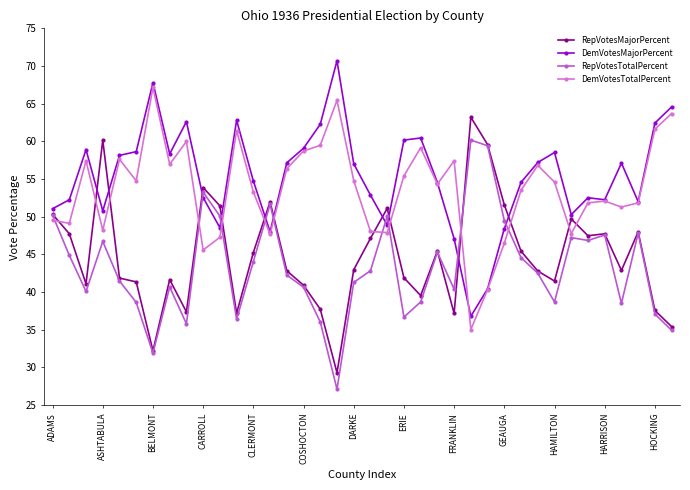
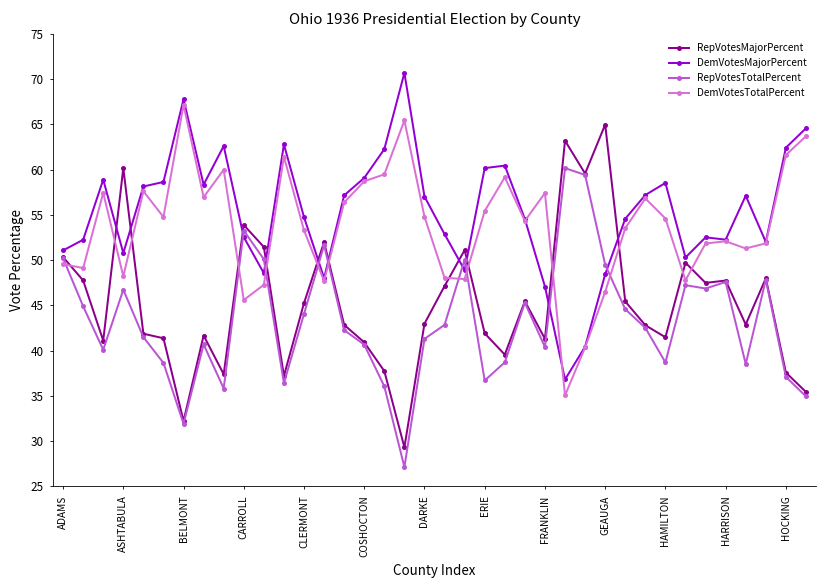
  {
    "RepVotesMajorPercent": {
      "ASHTABULA": 60,
      "CARROLL": 54,
      "CLERMONT": 45,
      "DARKE": 43,
      "ERIE": 42,
-     "FRANKLIN": 37,
-     "GEAUGA": 52,
+     "FRANKLIN": 41,
+     "GEAUGA": 65,
      "HAMILTON": 41,
      "HOCKING": 38
    },
    "DemVotesMajorPercent": {
      "ADAMS": 51,
      "ASHTABULA": 51,
      "BELMONT": 68,
      "CARROLL": 53,
      "CLERMONT": 55,
      "COSHOCTON": 59,
      "DARKE": 57,
      "ERIE": 60,
      "FRANKLIN": 47,
      "GEAUGA": 48,
      "HAMILTON": 59,
      "HOCKING": 62
    }
  }
